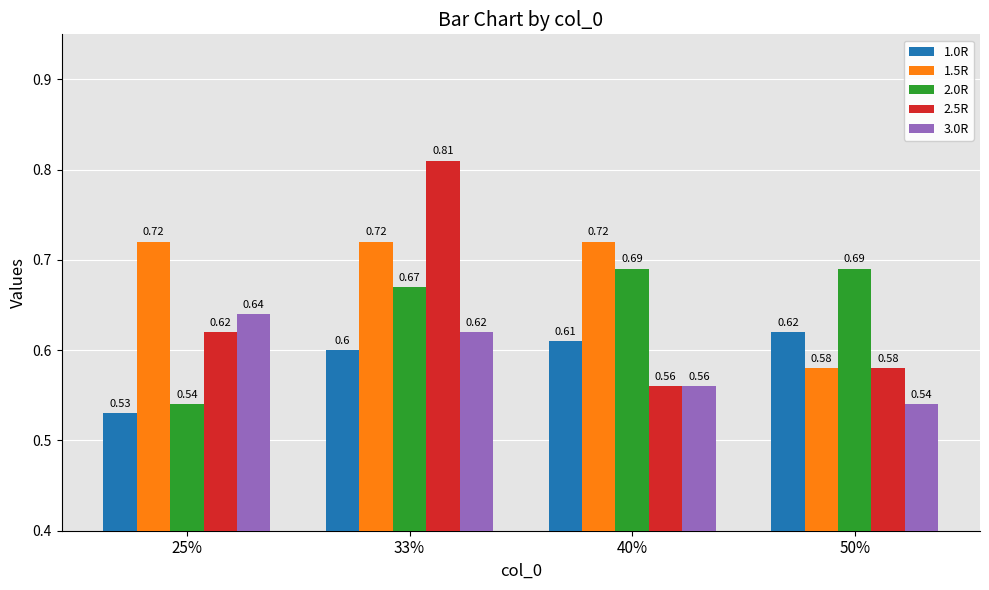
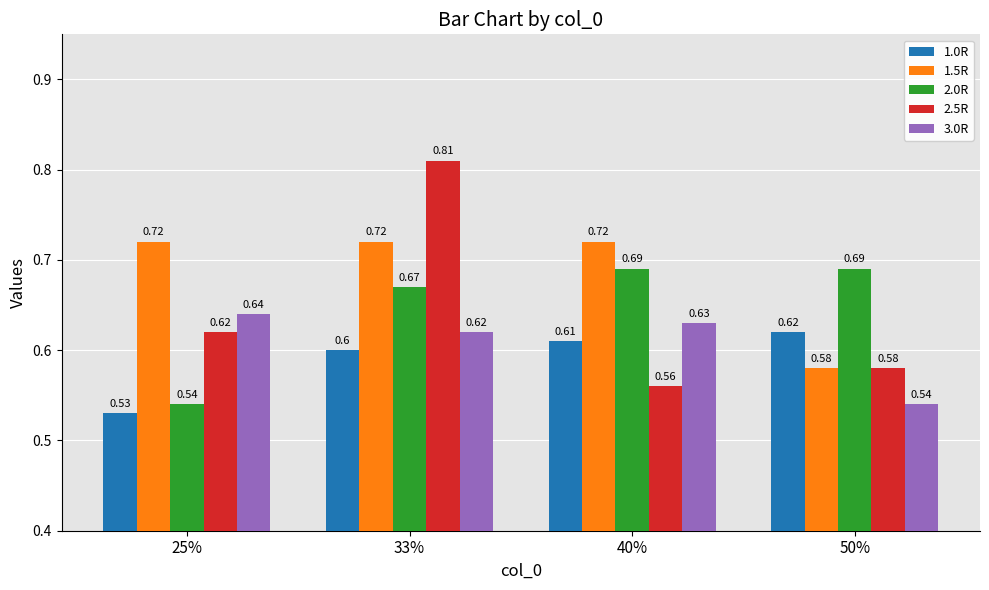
  {
    "1.0R": {
      "25%": 0.53,
      "33%": 0.6,
      "40%": 0.61,
      "50%": 0.62
    },
    "1.5R": {
      "25%": 0.72,
      "33%": 0.72,
      "40%": 0.72,
      "50%": 0.58
    },
    "2.0R": {
      "25%": 0.54,
      "33%": 0.67,
      "40%": 0.69,
      "50%": 0.69
    },
    "2.5R": {
      "25%": 0.62,
      "33%": 0.81,
      "40%": 0.56,
      "50%": 0.58
    },
    "3.0R": {
      "25%": 0.64,
      "33%": 0.62,
-     "40%": 0.56,
+     "40%": 0.63,
      "50%": 0.54
    }
  }
